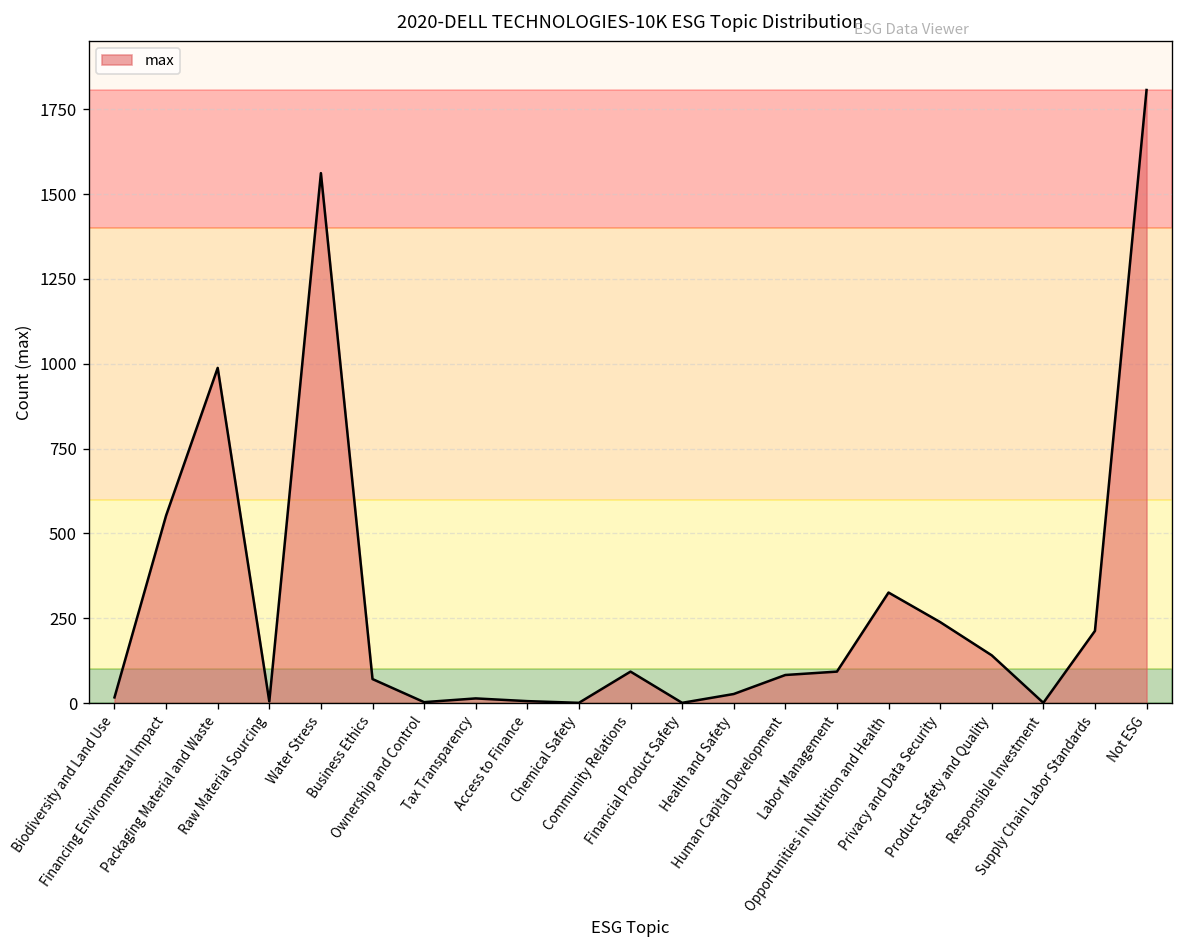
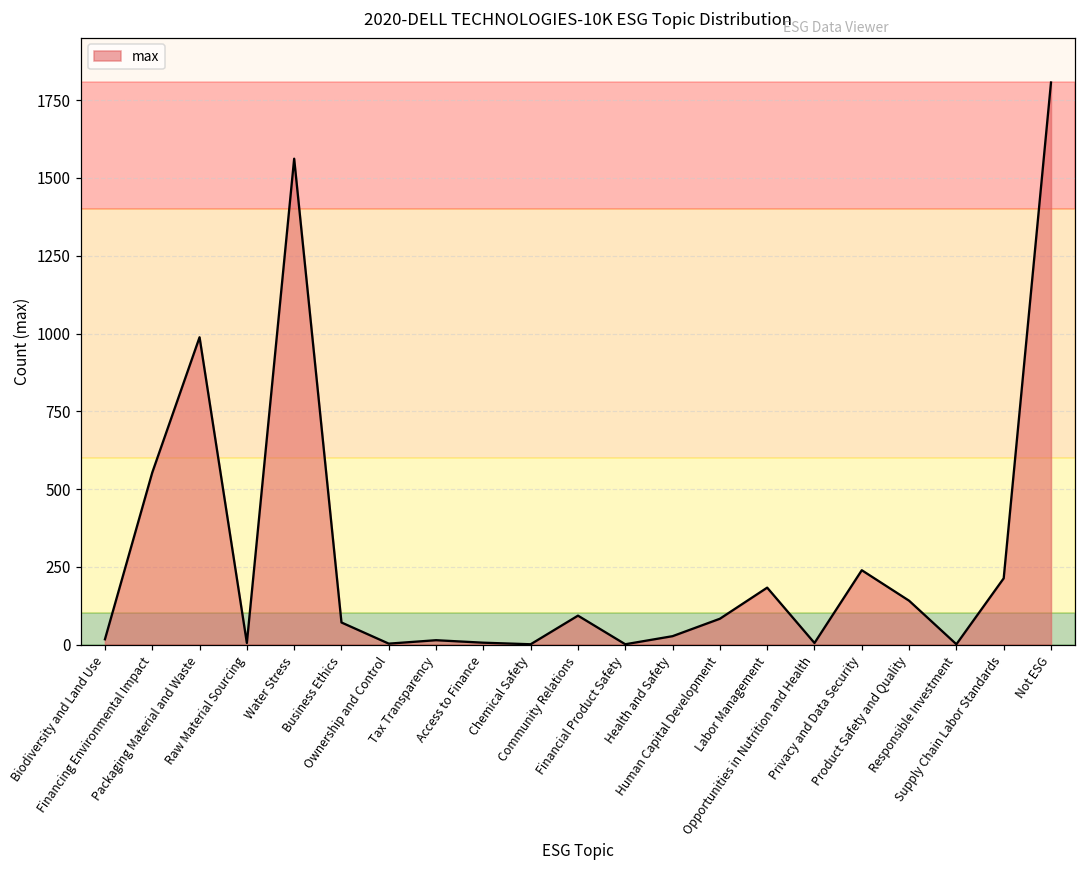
  {
    "Biodiversity and Land Use": 20,
    "Financing Environmental Impact": 550,
    "Packaging Material and Waste": 990,
    "Raw Material Sourcing": 10,
    "Water Stress": 1560,
    "Business Ethics": 70,
    "Ownership and Control": 0,
    "Tax Transparency": 10,
    "Access to Finance": 10,
    "Chemical Safety": 0,
    "Community Relations": 90,
    "Financial Product Safety": 0,
    "Health and Safety": 30,
    "Human Capital Development": 80,
-   "Labor Management": 90,
-   "Opportunities in Nutrition and Health": 330,
+   "Labor Management": 180,
+   "Opportunities in Nutrition and Health": 10,
    "Privacy and Data Security": 240,
    "Product Safety and Quality": 140,
    "Responsible Investment": 0,
    "Supply Chain Labor Standards": 210,
    "Not ESG": 1810
  }
